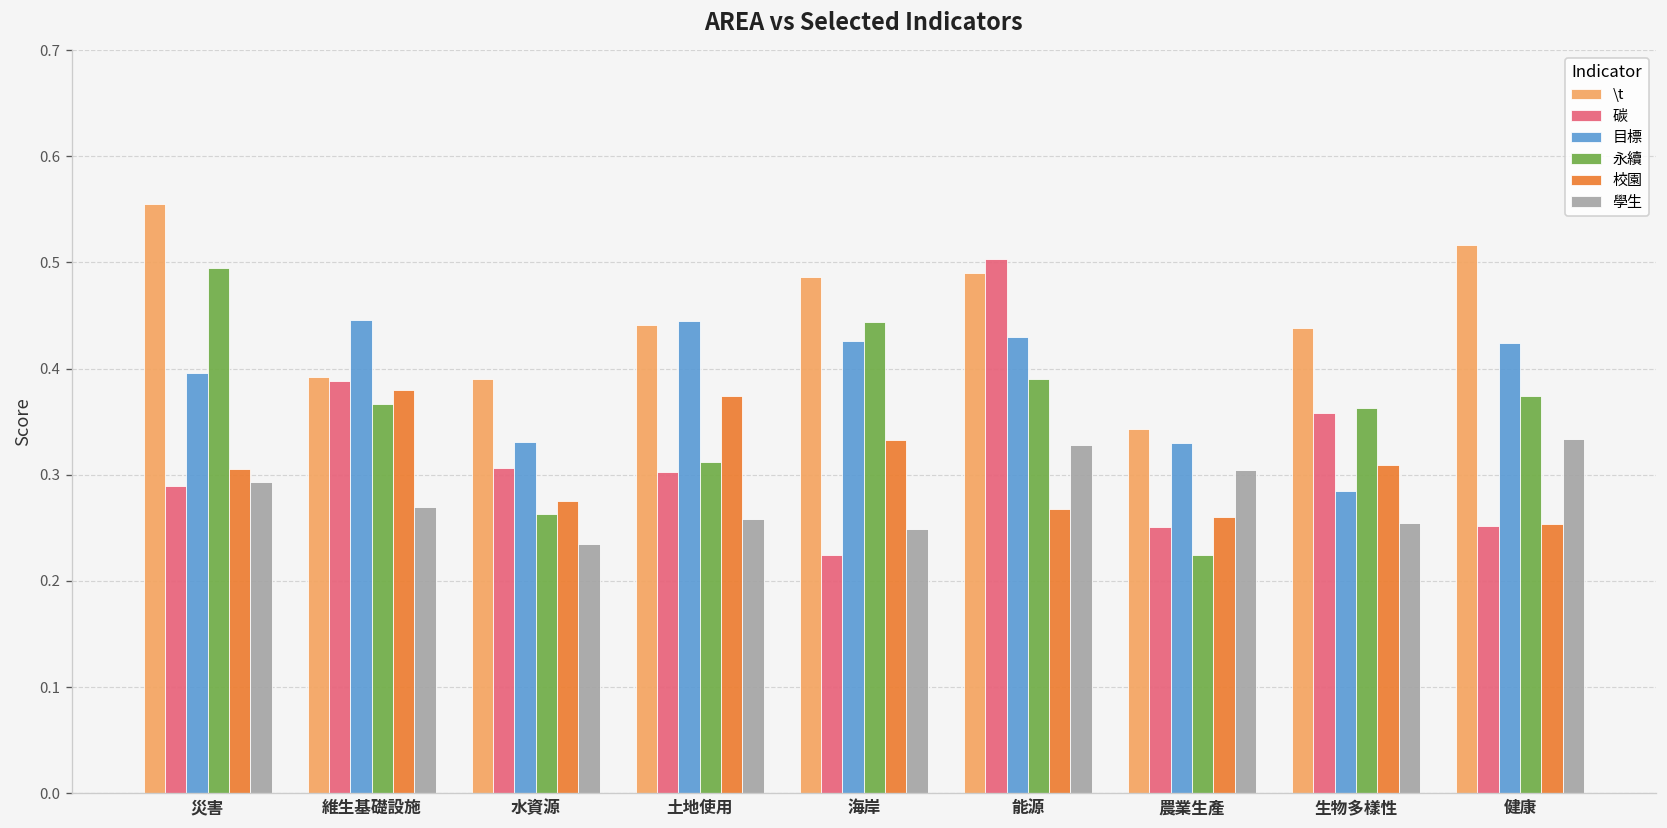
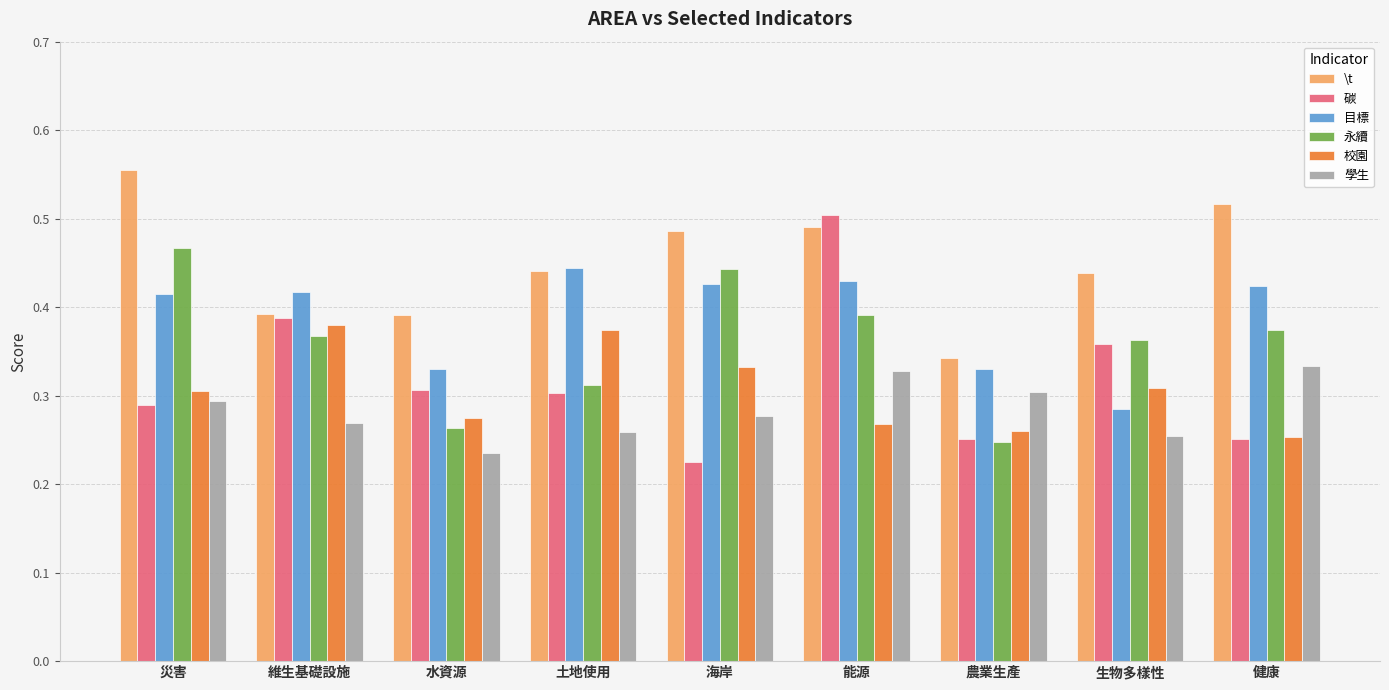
  {
    "\\t": {
      "災害": 0.56,
      "維生基礎設施": 0.39,
      "水資源": 0.39,
      "土地使用": 0.44,
      "海岸": 0.49,
      "能源": 0.49,
      "農業生產": 0.34,
      "生物多樣性": 0.44,
      "健康": 0.52
    },
    "碳": {
      "災害": 0.29,
      "維生基礎設施": 0.39,
      "水資源": 0.31,
      "土地使用": 0.30,
      "海岸": 0.22,
      "能源": 0.50,
      "農業生產": 0.25,
      "生物多樣性": 0.36,
      "健康": 0.25
    },
    "目標": {
-     "災害": 0.40,
-     "維生基礎設施": 0.45,
+     "災害": 0.42,
+     "維生基礎設施": 0.42,
      "水資源": 0.33,
      "土地使用": 0.44,
      "海岸": 0.43,
      "能源": 0.43,
      "農業生產": 0.33,
      "生物多樣性": 0.28,
      "健康": 0.42
    },
    "永續": {
-     "災害": 0.49,
+     "災害": 0.47,
      "維生基礎設施": 0.37,
      "水資源": 0.26,
      "土地使用": 0.31,
      "海岸": 0.44,
      "能源": 0.39,
-     "農業生產": 0.22,
+     "農業生產": 0.25,
      "生物多樣性": 0.36,
      "健康": 0.37
    },
    "校園": {
      "災害": 0.31,
      "維生基礎設施": 0.38,
      "水資源": 0.28,
      "土地使用": 0.37,
      "海岸": 0.33,
      "能源": 0.27,
      "農業生產": 0.26,
      "生物多樣性": 0.31,
      "健康": 0.25
    },
    "學生": {
      "災害": 0.29,
      "維生基礎設施": 0.27,
      "水資源": 0.24,
      "土地使用": 0.26,
-     "海岸": 0.25,
+     "海岸": 0.28,
      "能源": 0.33,
      "農業生產": 0.30,
      "生物多樣性": 0.25,
      "健康": 0.33
    }
  }
